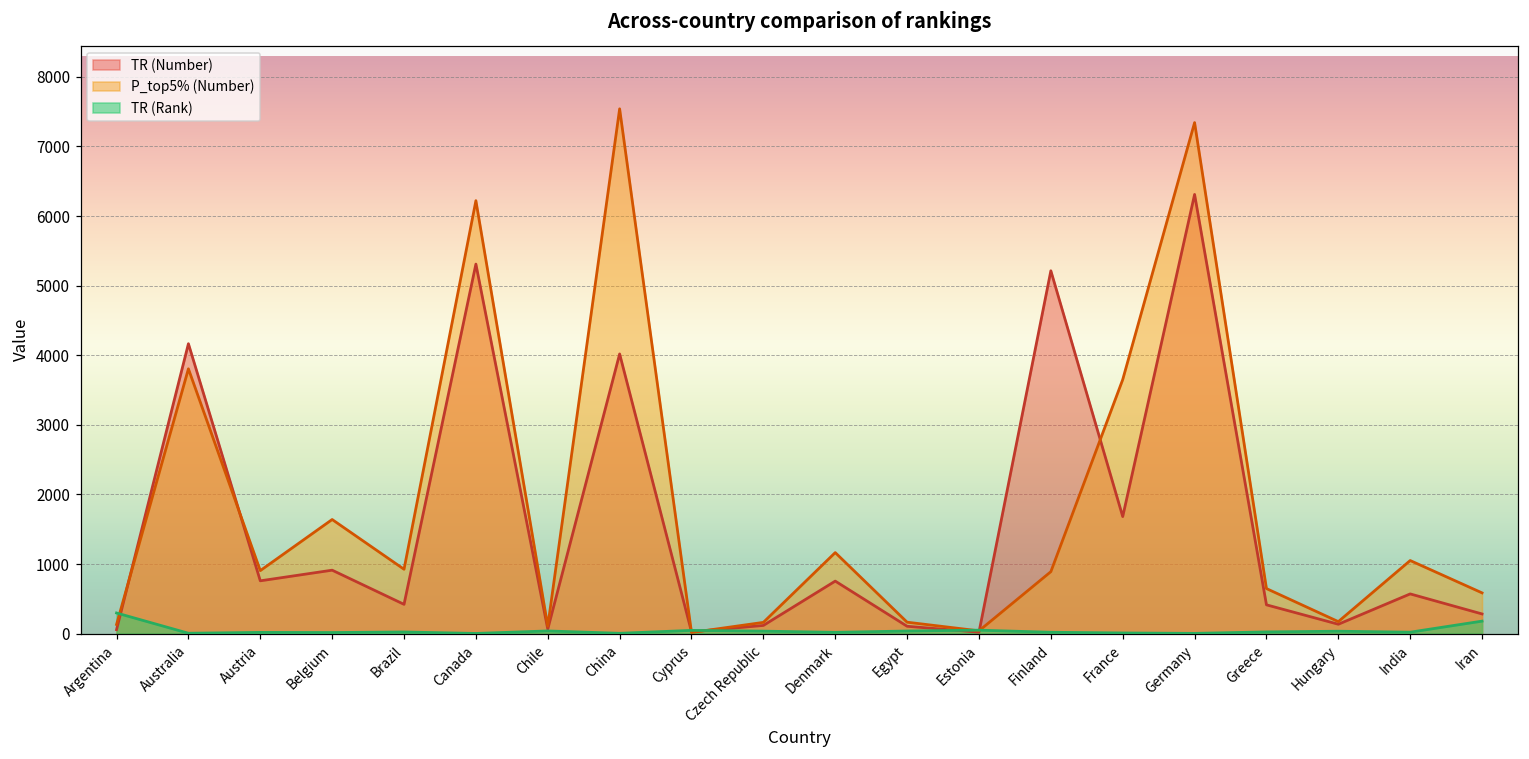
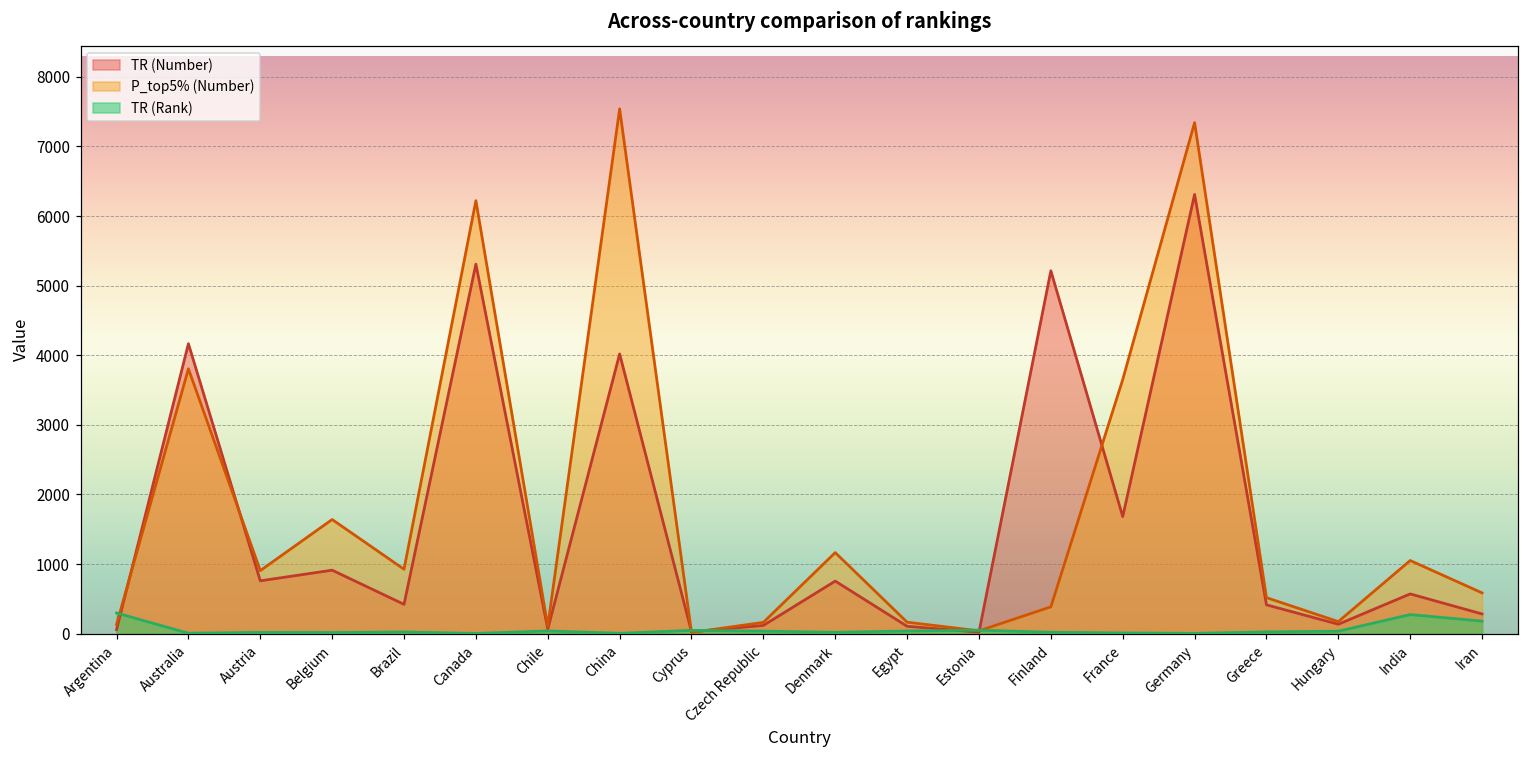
  {
    "TR (Number)": {
      "Argentina": 100,
      "Australia": 4200,
      "Austria": 800,
      "Belgium": 900,
      "Brazil": 400,
      "Canada": 5300,
      "China": 4000,
      "Czech Republic": 100,
      "Denmark": 800,
      "Egypt": 100,
      "Finland": 5200,
      "France": 1700,
      "Germany": 6300,
      "Greece": 400,
      "India": 600,
      "Iran": 300
    },
    "P_top5% (Number)": {
      "Argentina": 100,
      "Australia": 3800,
      "Austria": 900,
      "Belgium": 1600,
      "Brazil": 900,
      "Canada": 6200,
      "Chile": 100,
      "China": 7500,
      "Czech Republic": 200,
      "Denmark": 1200,
      "Egypt": 200,
-     "Finland": 900,
+     "Finland": 400,
      "France": 3700,
      "Germany": 7300,
-     "Greece": 600,
+     "Greece": 500,
      "India": 1100,
      "Iran": 600
    },
    "TR (Rank)": {
      "Argentina": 300,
      "Australia": 0,
      "Austria": 0,
      "Belgium": 0,
      "Brazil": 0,
      "Canada": 0,
      "China": 0,
      "Czech Republic": 0,
      "Denmark": 0,
      "Egypt": 0,
      "Finland": 0,
      "France": 0,
      "Germany": 0,
      "Greece": 0,
      "Hungary": 0,
-     "India": 0,
+     "India": 300,
      "Iran": 200
    }
  }
